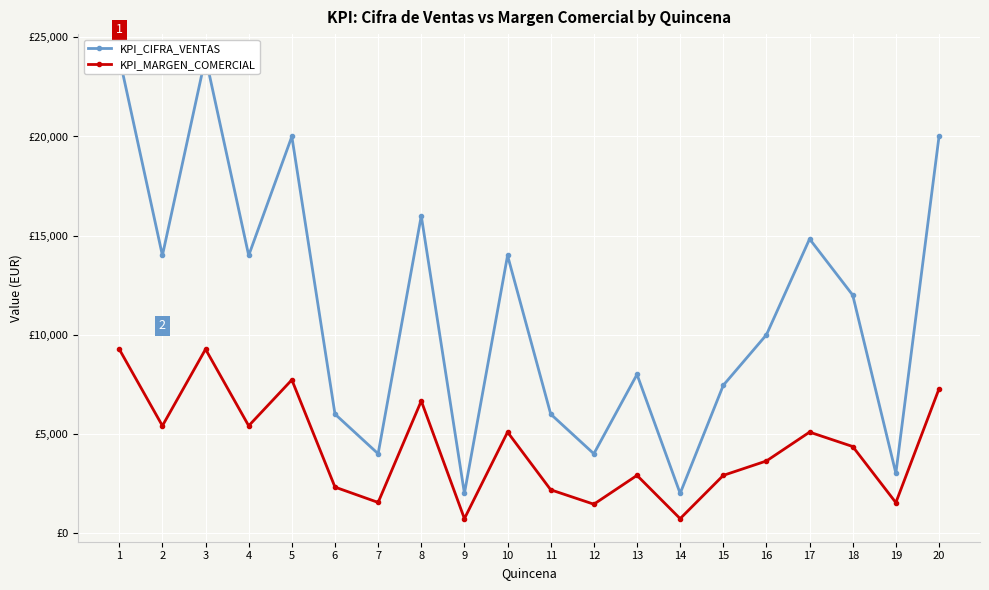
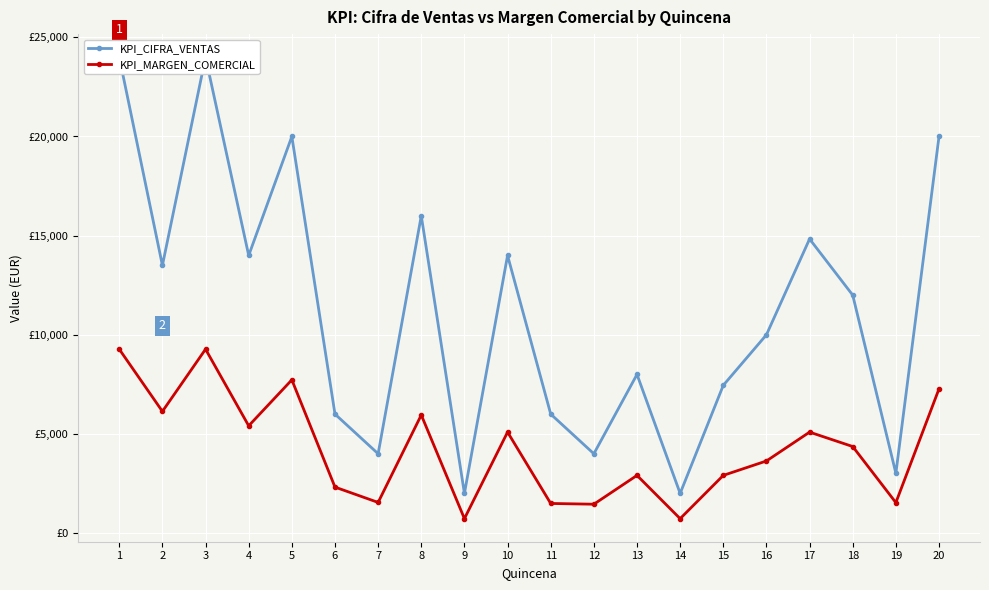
  {
    "KPI_CIFRA_VENTAS": {
-     "2": "£14,000",
+     "2": "£13,500",
      "4": "£14,000",
      "5": "£20,000",
      "6": "£6,000",
      "7": "£4,000",
      "8": "£16,000",
      "9": "£2,000",
      "10": "£14,000",
      "11": "£6,000",
      "12": "£4,000",
      "13": "£8,000",
      "14": "£2,000",
      "15": "£7,500",
      "16": "£10,000",
      "17": "£14,800",
      "18": "£12,000",
      "19": "£3,000",
      "20": "£20,000"
    },
    "KPI_MARGEN_COMERCIAL": {
      "1": "£9,300",
-     "2": "£5,400",
+     "2": "£6,100",
      "3": "£9,300",
      "4": "£5,400",
      "5": "£7,700",
      "6": "£2,300",
      "7": "£1,500",
-     "8": "£6,700",
+     "8": "£6,000",
      "9": "£700",
      "10": "£5,100",
-     "11": "£2,200",
+     "11": "£1,500",
      "12": "£1,500",
      "13": "£2,900",
      "14": "£700",
      "15": "£2,900",
      "16": "£3,600",
      "17": "£5,100",
      "18": "£4,400",
      "19": "£1,500",
      "20": "£7,300"
    }
  }
